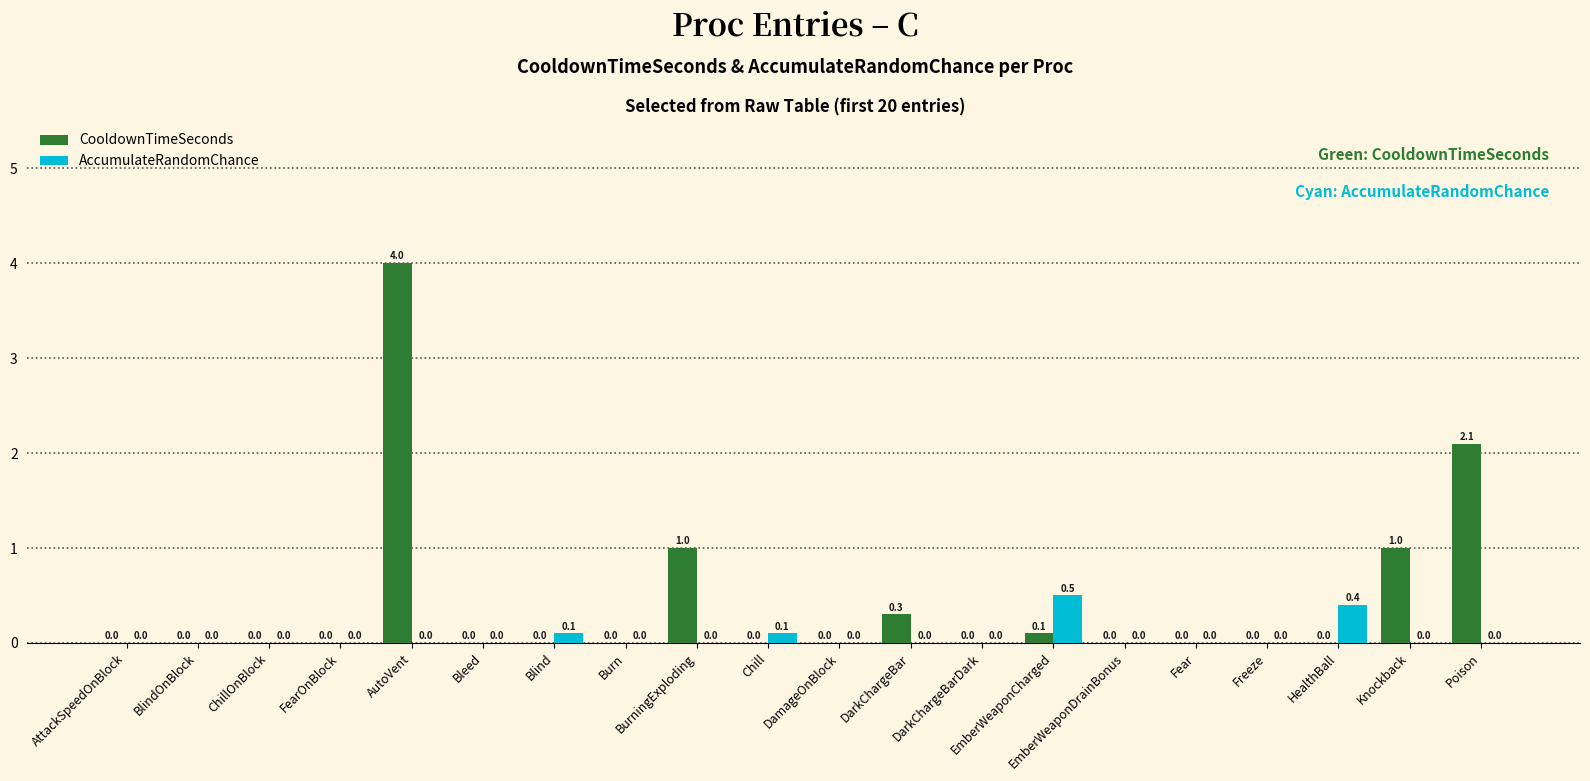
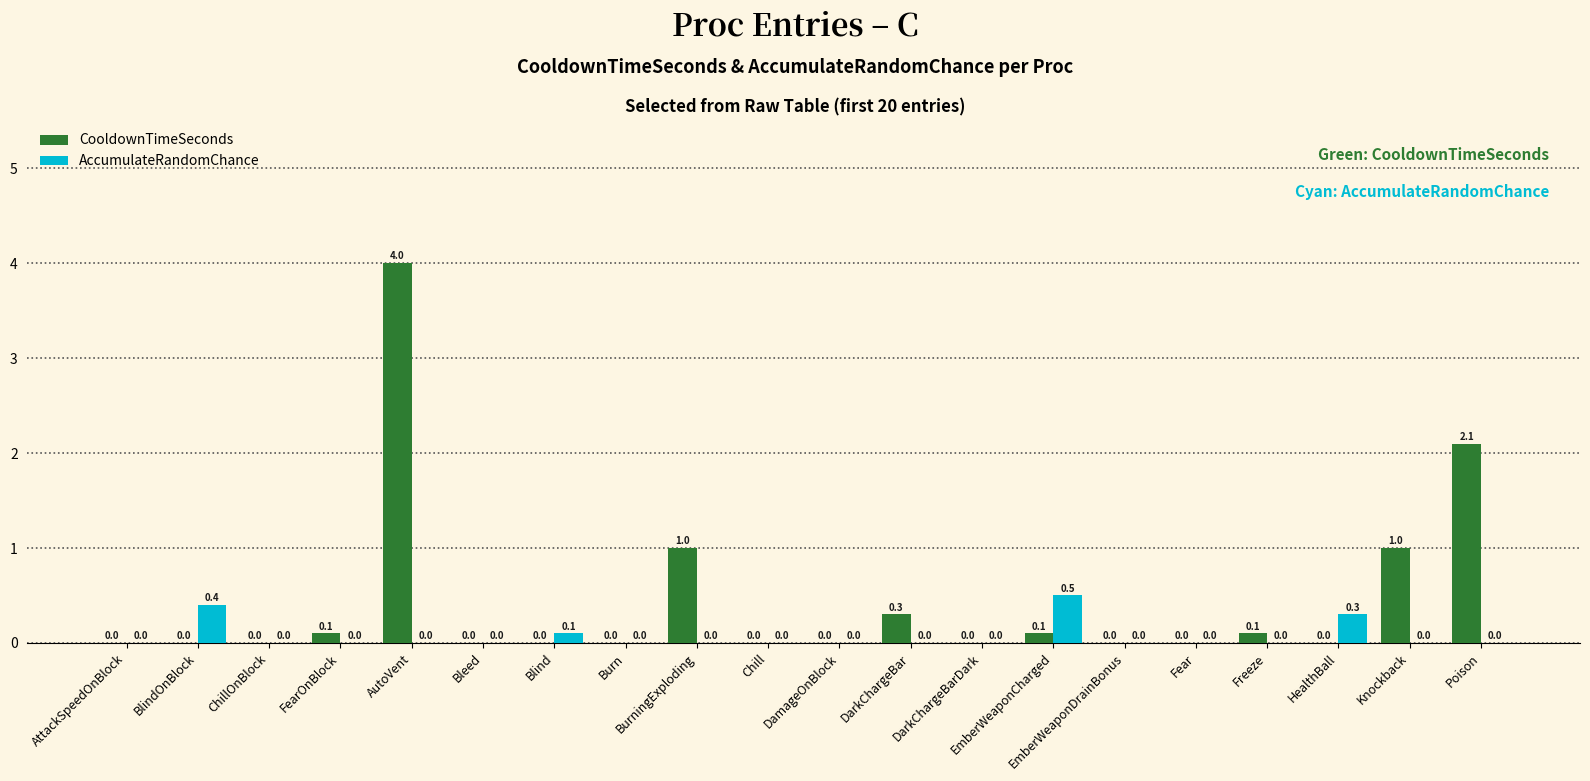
  {
    "CooldownTimeSeconds": {
      "AttackSpeedOnBlock": 0.0,
      "BlindOnBlock": 0.0,
      "ChillOnBlock": 0.0,
-     "FearOnBlock": 0.0,
+     "FearOnBlock": 0.1,
      "AutoVent": 4.0,
      "Bleed": 0.0,
      "Blind": 0.0,
      "Burn": 0.0,
      "BurningExploding": 1.0,
      "Chill": 0.0,
      "DamageOnBlock": 0.0,
      "DarkChargeBar": 0.3,
      "DarkChargeBarDark": 0.0,
      "EmberWeaponCharged": 0.1,
      "EmberWeaponDrainBonus": 0.0,
      "Fear": 0.0,
-     "Freeze": 0.0,
+     "Freeze": 0.1,
      "HealthBall": 0.0,
      "Knockback": 1.0,
      "Poison": 2.1
    },
    "AccumulateRandomChance": {
      "AttackSpeedOnBlock": 0.0,
-     "BlindOnBlock": 0.0,
+     "BlindOnBlock": 0.4,
      "ChillOnBlock": 0.0,
      "FearOnBlock": 0.0,
      "AutoVent": 0.0,
      "Bleed": 0.0,
      "Blind": 0.1,
      "Burn": 0.0,
      "BurningExploding": 0.0,
-     "Chill": 0.1,
+     "Chill": 0.0,
      "DamageOnBlock": 0.0,
      "DarkChargeBar": 0.0,
      "DarkChargeBarDark": 0.0,
      "EmberWeaponCharged": 0.5,
      "EmberWeaponDrainBonus": 0.0,
      "Fear": 0.0,
      "Freeze": 0.0,
-     "HealthBall": 0.4,
+     "HealthBall": 0.3,
      "Knockback": 0.0,
      "Poison": 0.0
    }
  }
